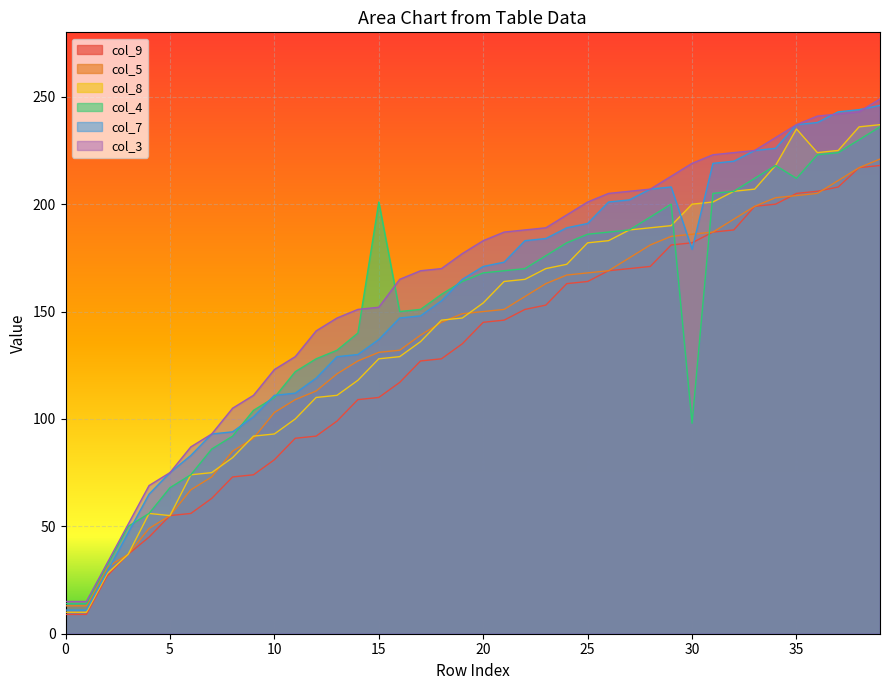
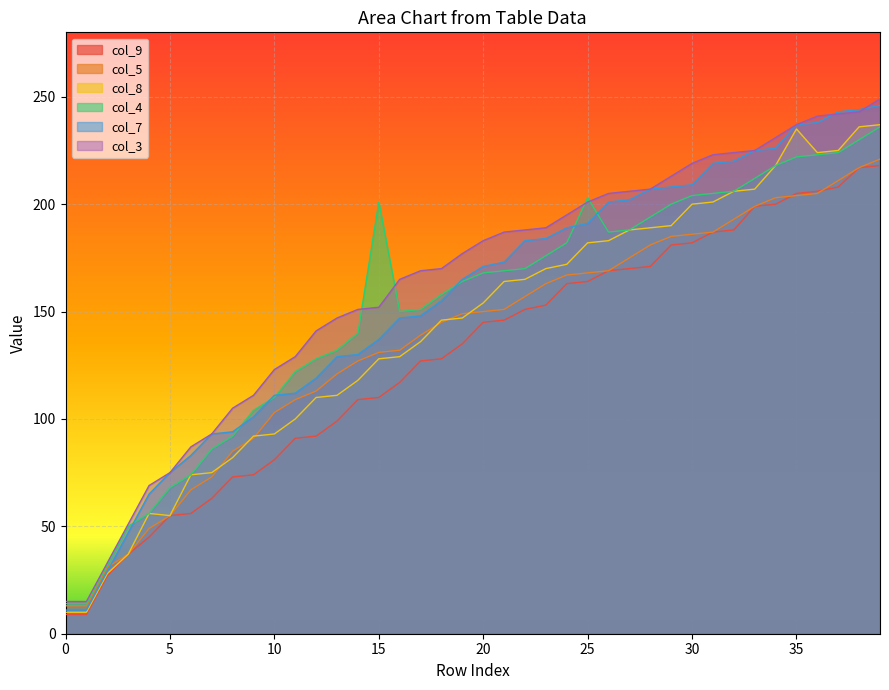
  {
    "col_8": {
      "10": 93,
      "15": 128,
      "20": 154,
      "25": 182,
      "30": 200,
      "35": 235
    },
    "col_4": {
      "5": 68,
      "15": 201,
      "20": 168,
-     "25": 186,
-     "30": 98,
-     "35": 212
+     "25": 203,
+     "30": 204,
+     "35": 222
    },
    "col_7": {
      "15": 137,
      "20": 171,
      "25": 191,
-     "30": 179
+     "30": 209
    },
    "col_3": {
      "10": 123,
      "15": 152,
      "20": 183,
      "25": 201,
      "30": 219
    }
  }
